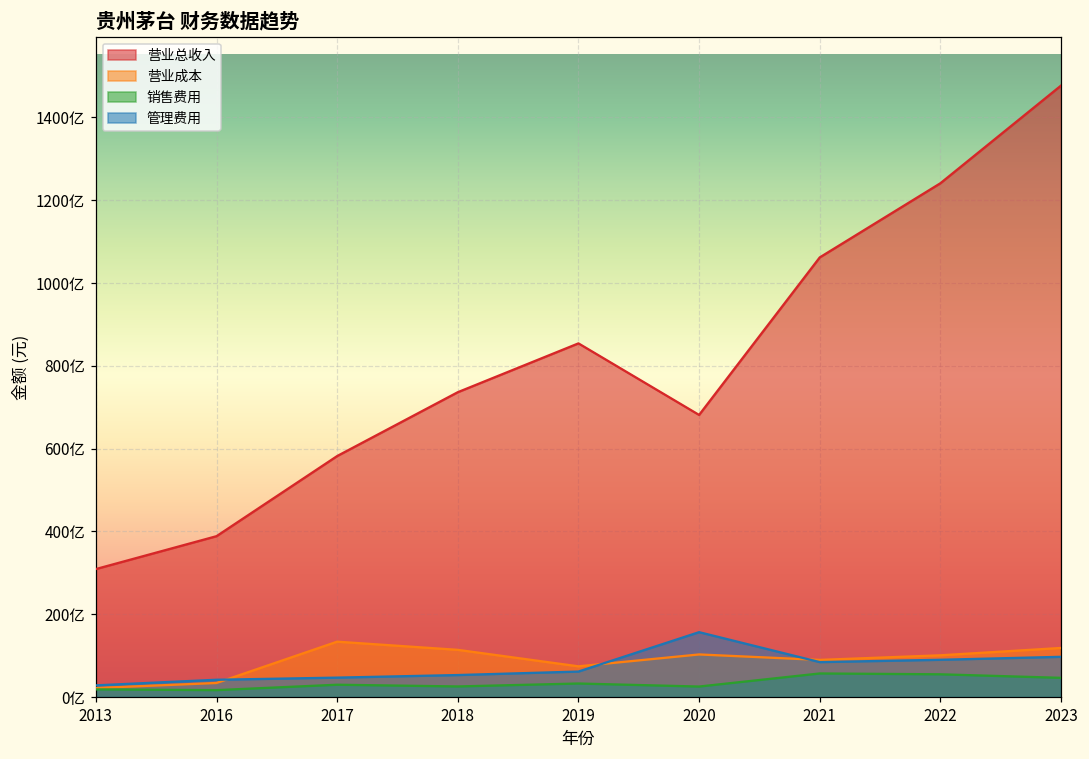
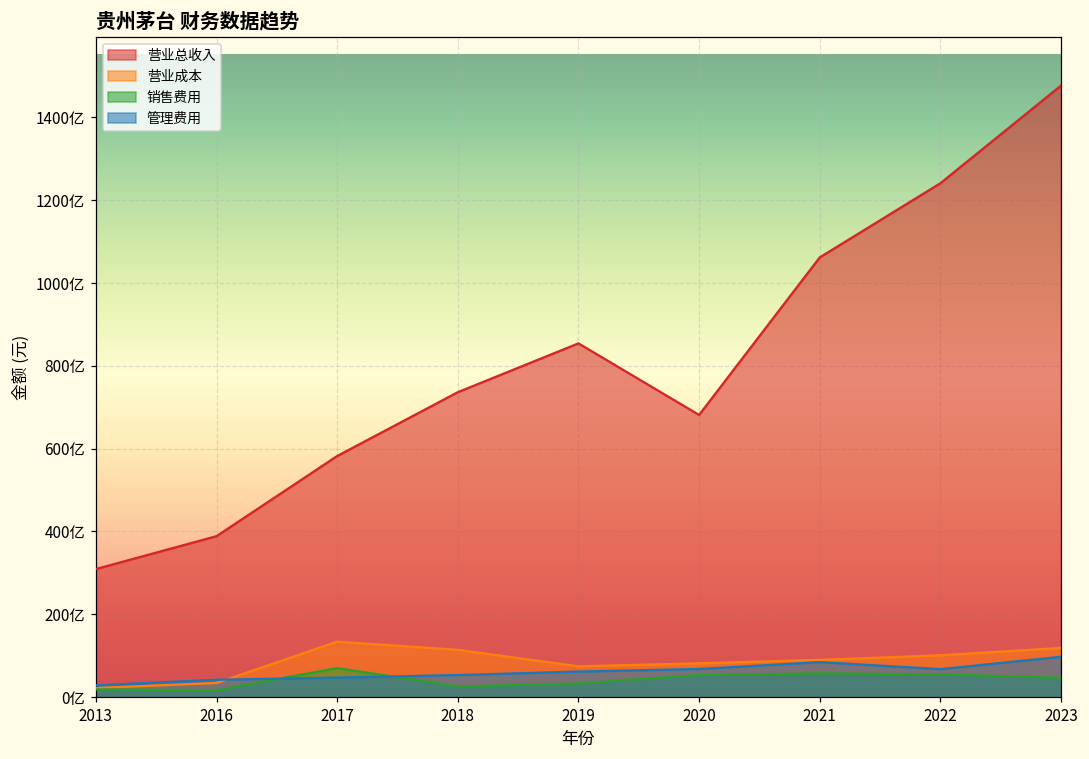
  {
    "营业总收入": {
      "2013": "310亿",
      "2016": "390亿",
      "2017": "580亿",
      "2018": "740亿",
      "2019": "850亿",
      "2020": "680亿",
      "2021": "1060亿",
      "2022": "1240亿",
      "2023": "1480亿"
    },
    "营业成本": {
      "2016": "30亿",
      "2017": "130亿",
      "2018": "110亿",
      "2019": "70亿",
-     "2020": "100亿",
+     "2020": "80亿",
      "2022": "100亿",
      "2023": "120亿"
    },
    "销售费用": {
      "2016": "20亿",
-     "2017": "30亿",
+     "2017": "70亿",
      "2018": "30亿",
      "2019": "30亿",
-     "2020": "30亿",
+     "2020": "50亿",
      "2021": "60亿",
      "2022": "60亿",
      "2023": "50亿"
    },
    "管理费用": {
      "2016": "40亿",
      "2017": "50亿",
      "2018": "50亿",
      "2019": "60亿",
-     "2020": "160亿",
-     "2022": "90亿",
+     "2020": "70亿",
+     "2022": "70亿",
      "2023": "100亿"
    }
  }
